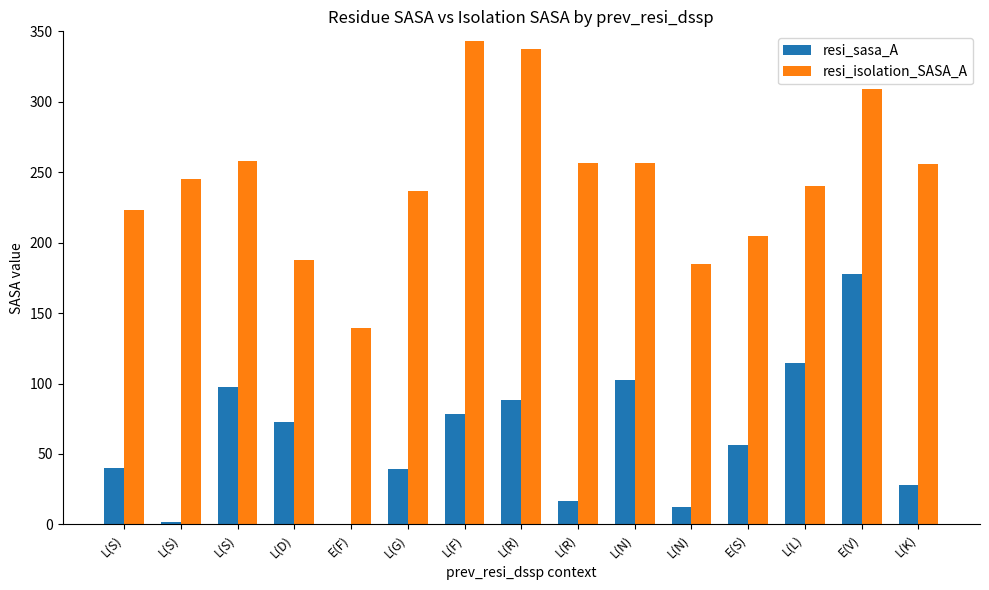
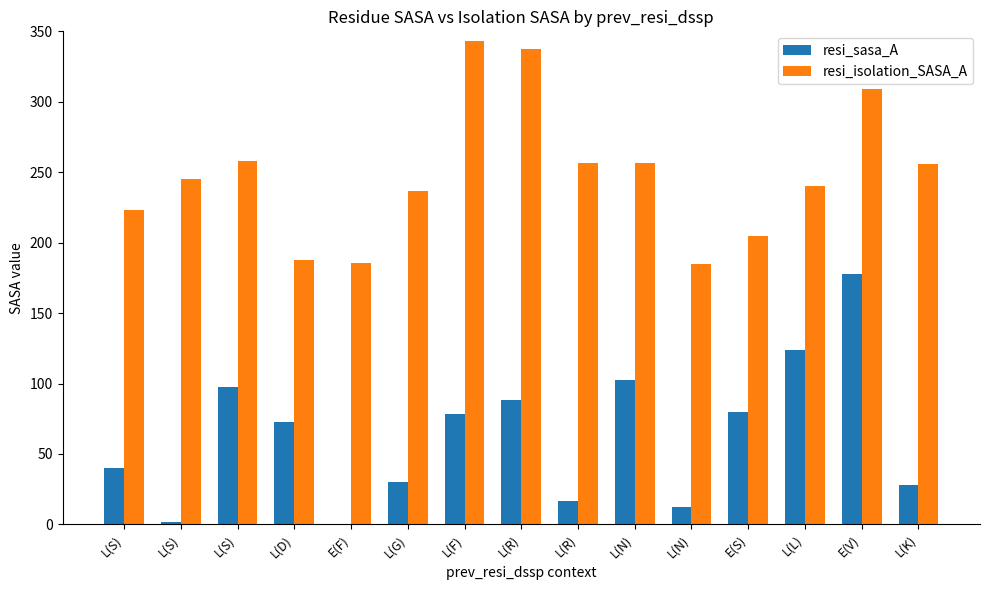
  {
    "resi_sasa_A": {
      "L(D)": 73,
      "E(F)": 0,
-     "L(G)": 40,
+     "L(G)": 30,
      "L(F)": 78,
-     "E(S)": 56,
-     "L(L)": 115,
+     "E(S)": 80,
+     "L(L)": 124,
      "E(V)": 178,
      "L(K)": 28
    },
    "resi_isolation_SASA_A": {
      "L(D)": 187,
-     "E(F)": 140,
+     "E(F)": 185,
      "L(G)": 236,
      "L(F)": 343,
      "E(S)": 205,
      "L(L)": 240,
      "E(V)": 309,
      "L(K)": 256
    }
  }
